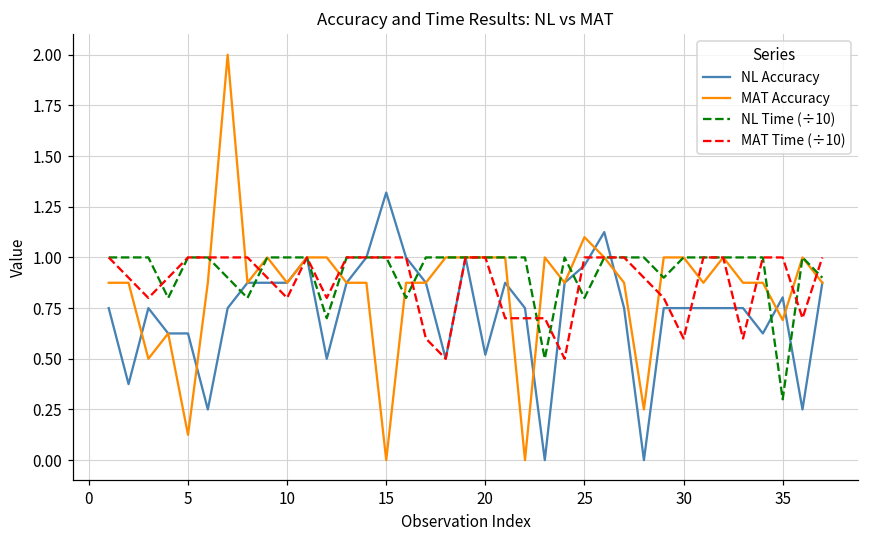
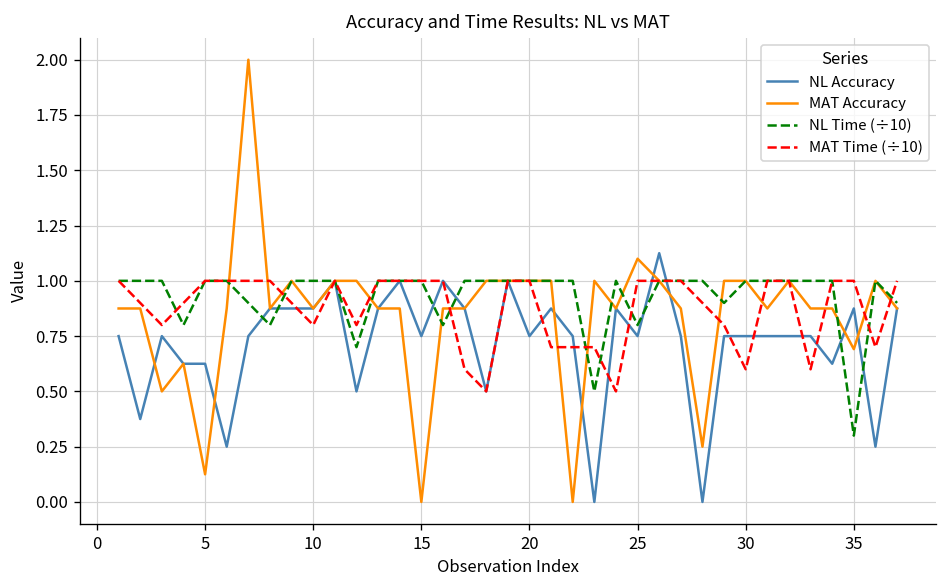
  {
    "NL Accuracy": {
      "5": 0.63,
-     "15": 1.32,
-     "20": 0.52,
-     "25": 0.96,
+     "15": 0.75,
+     "20": 0.75,
+     "25": 0.75,
      "30": 0.75,
-     "35": 0.80
+     "35": 0.88
    },
    "MAT Accuracy": {
      "5": 0.13,
      "15": 0.00,
      "25": 1.10,
      "35": 0.69
    },
    "NL Time (÷10)": {
      "10": 1.00,
      "25": 0.80,
      "35": 0.30
    },
    "MAT Time (÷10)": {
      "10": 0.80,
      "25": 1.00,
      "30": 0.60,
      "35": 1.00
    }
  }
